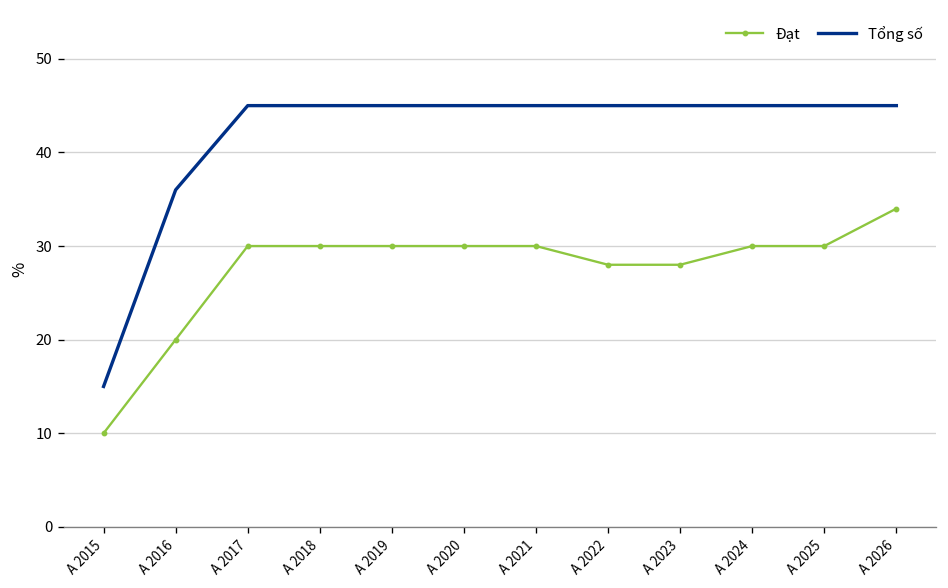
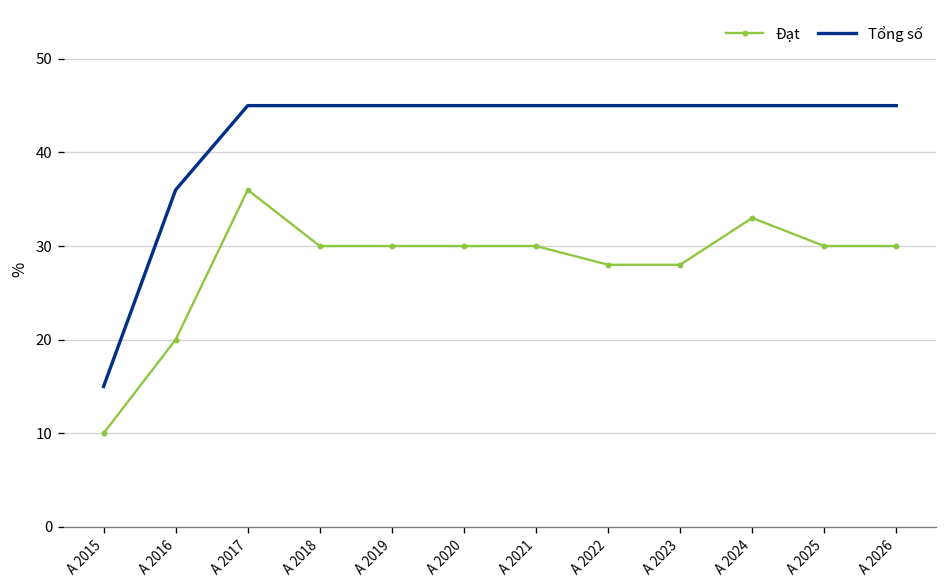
  {
    "Đạt": {
      "A 2015": 10,
      "A 2016": 20,
-     "A 2017": 30,
+     "A 2017": 36,
      "A 2018": 30,
      "A 2019": 30,
      "A 2020": 30,
      "A 2021": 30,
      "A 2022": 28,
      "A 2023": 28,
-     "A 2024": 30,
+     "A 2024": 33,
      "A 2025": 30,
-     "A 2026": 34
+     "A 2026": 30
    },
    "Tổng số": {
      "A 2015": 15,
      "A 2016": 36,
      "A 2017": 45,
      "A 2018": 45,
      "A 2019": 45,
      "A 2020": 45,
      "A 2021": 45,
      "A 2022": 45,
      "A 2023": 45,
      "A 2024": 45,
      "A 2025": 45,
      "A 2026": 45
    }
  }
